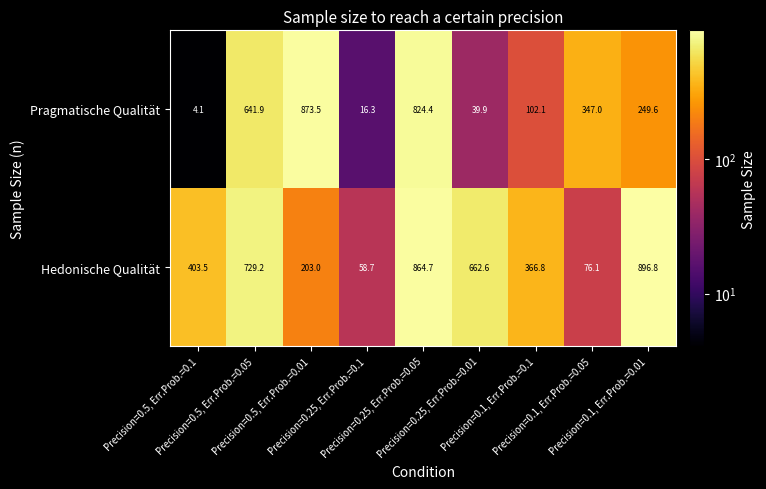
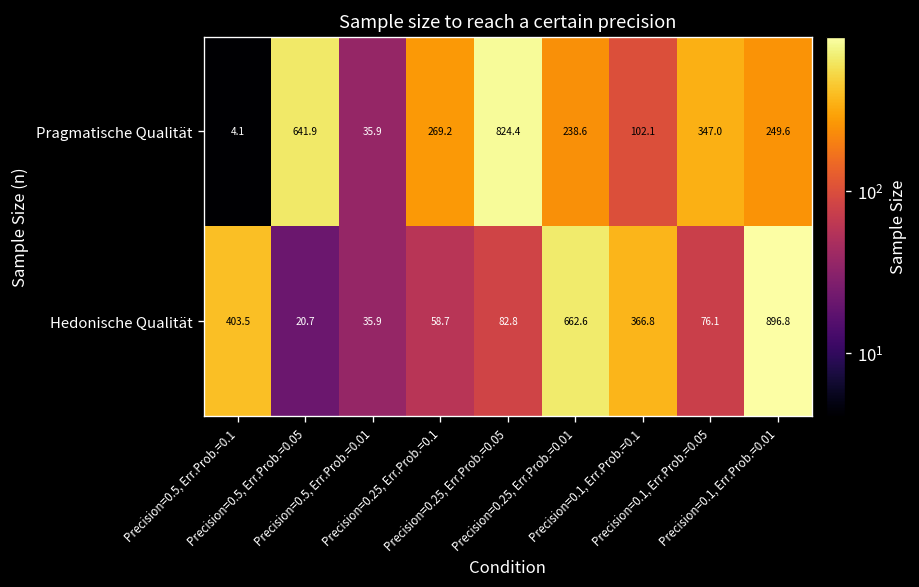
  {
    "Pragmatische Qualität": {
      "Precision=0.5, Err.Prob.=0.1": 4.1,
      "Precision=0.5, Err.Prob.=0.05": 641.9,
-     "Precision=0.5, Err.Prob.=0.01": 873.5,
-     "Precision=0.25, Err.Prob.=0.1": 16.3,
+     "Precision=0.5, Err.Prob.=0.01": 35.9,
+     "Precision=0.25, Err.Prob.=0.1": 269.2,
      "Precision=0.25, Err.Prob.=0.05": 824.4,
-     "Precision=0.25, Err.Prob.=0.01": 39.9,
+     "Precision=0.25, Err.Prob.=0.01": 238.6,
      "Precision=0.1, Err.Prob.=0.1": 102.1,
      "Precision=0.1, Err.Prob.=0.05": 347.0,
      "Precision=0.1, Err.Prob.=0.01": 249.6
    },
    "Hedonische Qualität": {
      "Precision=0.5, Err.Prob.=0.1": 403.5,
-     "Precision=0.5, Err.Prob.=0.05": 729.2,
-     "Precision=0.5, Err.Prob.=0.01": 203.0,
+     "Precision=0.5, Err.Prob.=0.05": 20.7,
+     "Precision=0.5, Err.Prob.=0.01": 35.9,
      "Precision=0.25, Err.Prob.=0.1": 58.7,
-     "Precision=0.25, Err.Prob.=0.05": 864.7,
+     "Precision=0.25, Err.Prob.=0.05": 82.8,
      "Precision=0.25, Err.Prob.=0.01": 662.6,
      "Precision=0.1, Err.Prob.=0.1": 366.8,
      "Precision=0.1, Err.Prob.=0.05": 76.1,
      "Precision=0.1, Err.Prob.=0.01": 896.8
    }
  }
